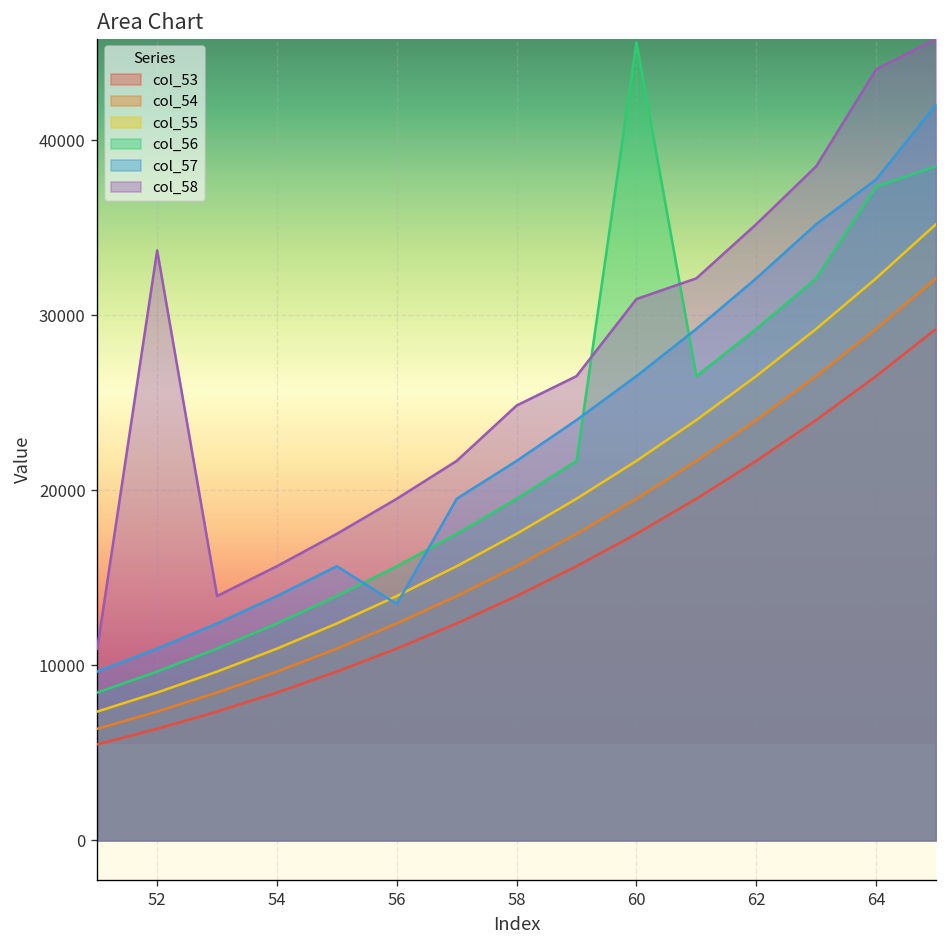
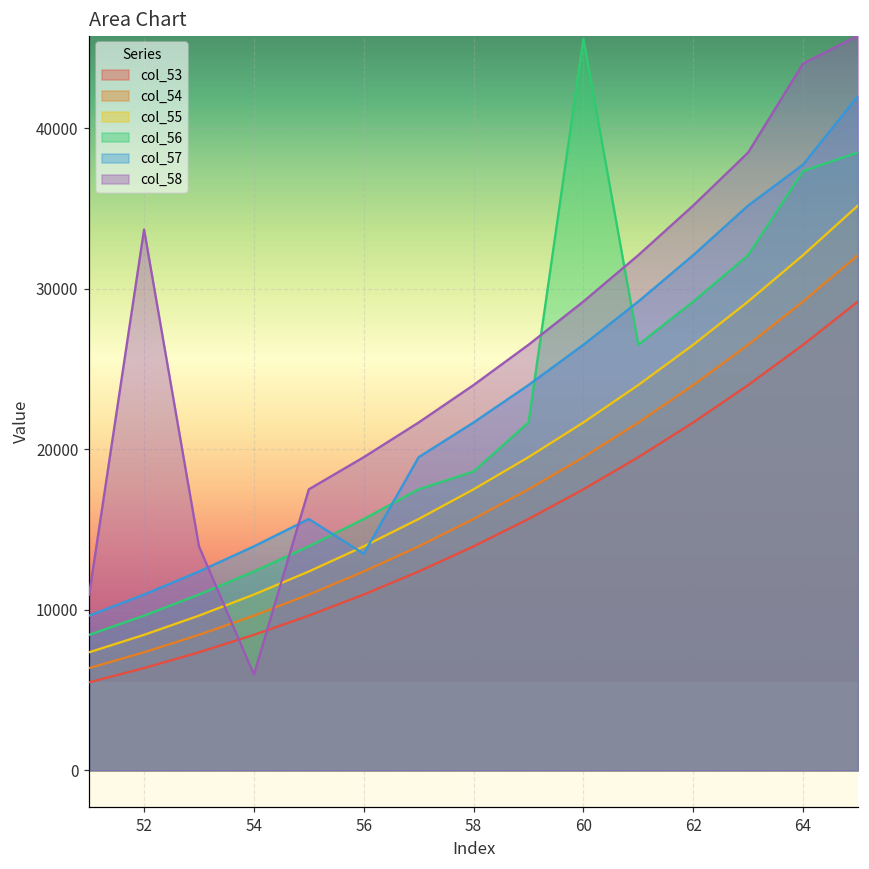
  {
    "col_56": {
      "52": 9600,
      "54": 12400,
      "56": 15700,
-     "58": 19500,
+     "58": 18600,
      "60": 45600,
      "62": 29200,
      "64": 37300
    },
    "col_57": {
      "52": 11000,
      "54": 14000,
      "56": 13500,
      "58": 21700,
      "60": 26500,
      "62": 32100,
      "64": 37700
    },
    "col_58": {
      "52": 33700,
-     "54": 15700,
+     "54": 6000,
      "56": 19500,
-     "58": 24800,
-     "60": 30900,
+     "58": 24000,
+     "60": 29200,
      "62": 35200,
      "64": 44000
    }
  }
